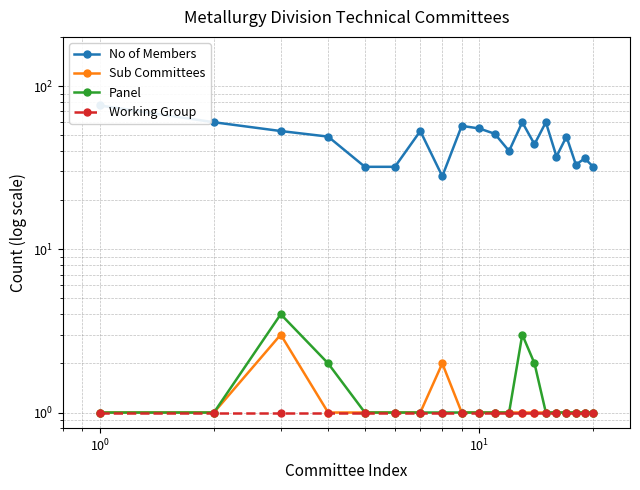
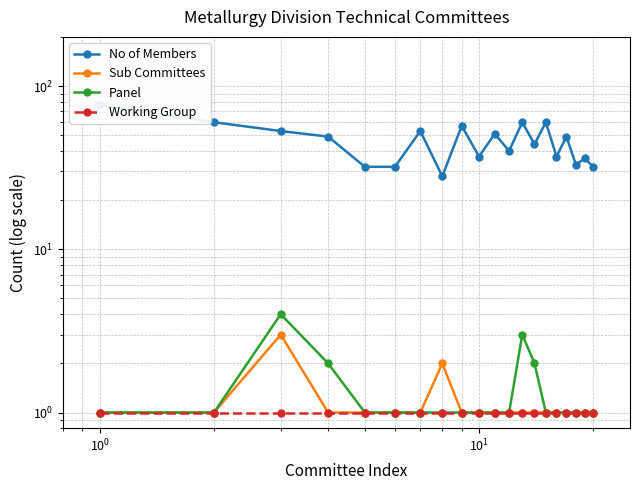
  {
    "No of Members": {
-     "10^1": 55
+     "10^1": 37
    }
  }
